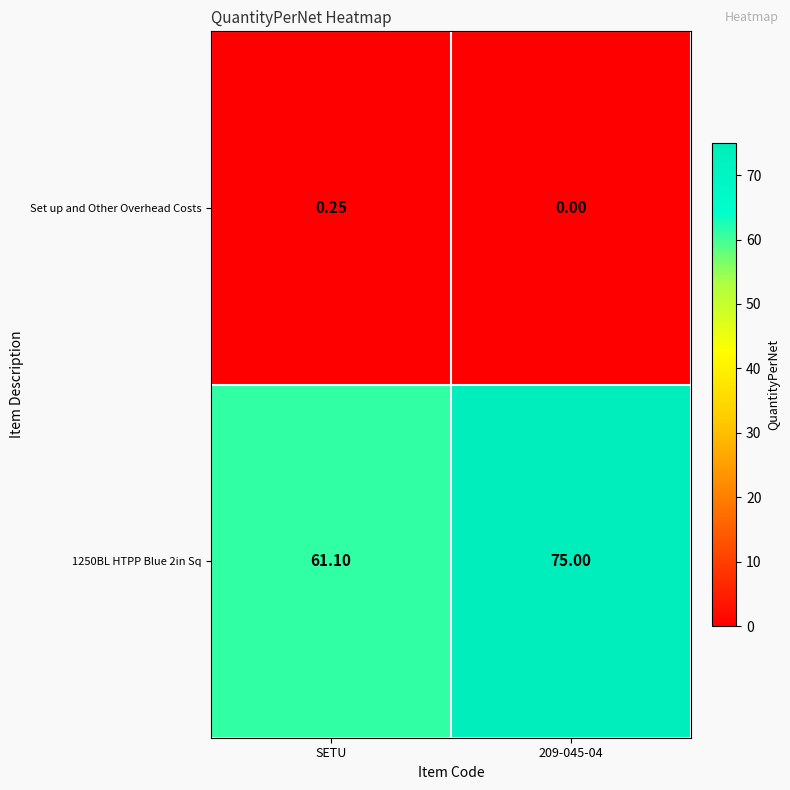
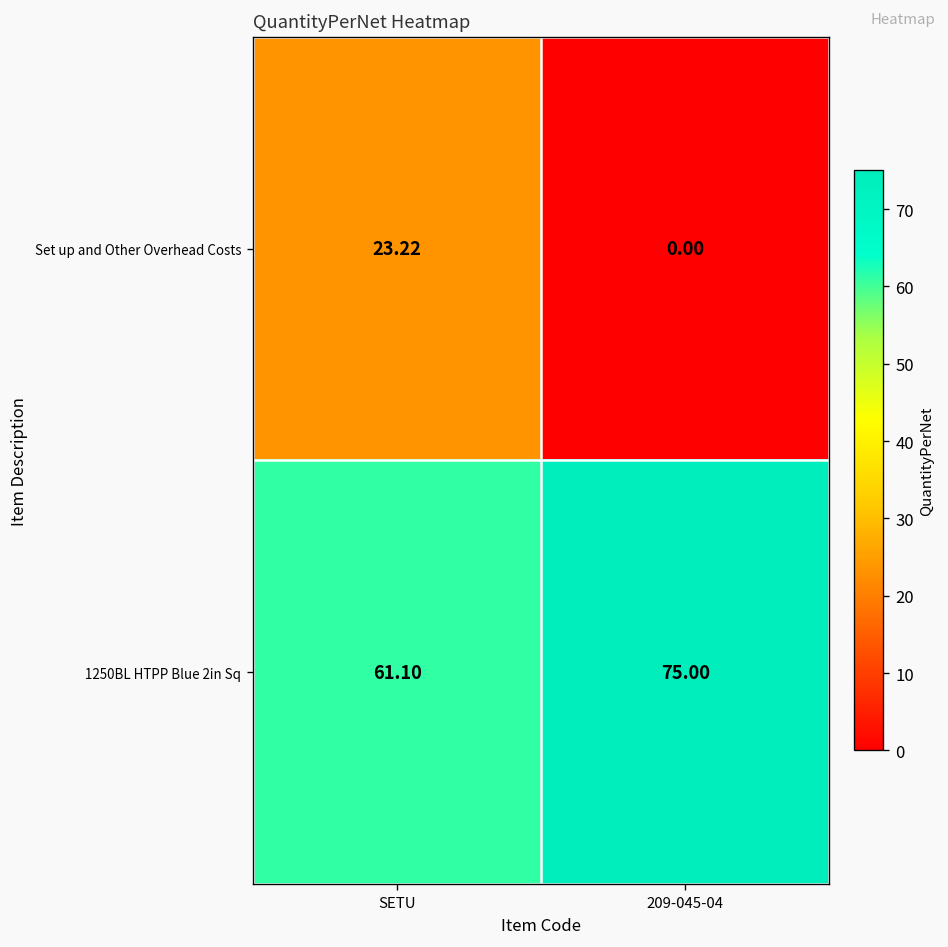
  {
    "Set up and Other Overhead Costs": {
-     "SETU": 0.25,
+     "SETU": 23.22,
      "209-045-04": 0.00
    },
    "1250BL HTPP Blue 2in Sq": {
      "SETU": 61.10,
      "209-045-04": 75.00
    }
  }
